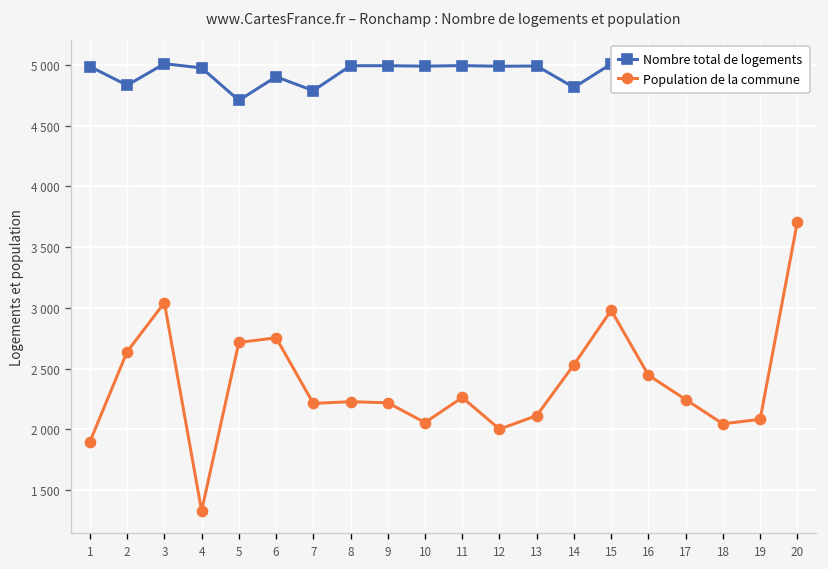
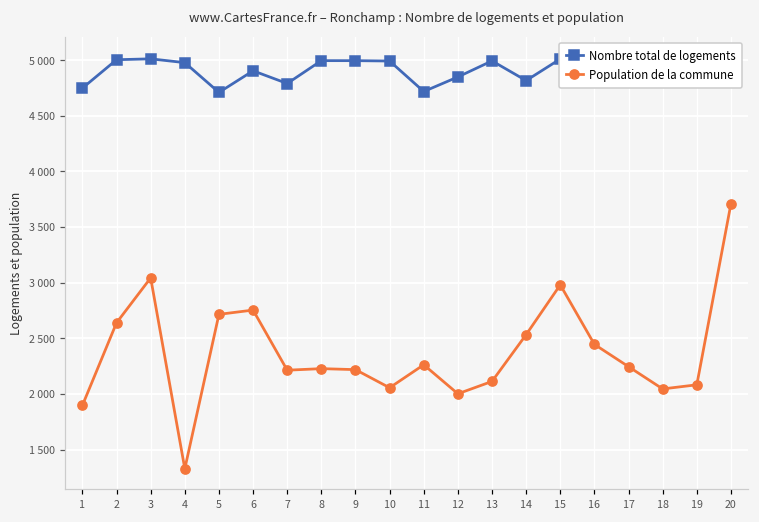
  {
    "Nombre total de logements": {
-     "1": 4990,
-     "2": 4830,
+     "1": 4750,
+     "2": 5000,
      "3": 5010,
      "4": 4980,
      "5": 4710,
      "6": 4900,
      "7": 4790,
      "8": 4990,
      "9": 4990,
      "10": 4990,
-     "11": 5000,
-     "12": 4990,
+     "11": 4720,
+     "12": 4850,
      "13": 4990,
      "14": 4820
    },
    "Population de la commune": {
      "1": 1900,
      "2": 2640,
      "3": 3040,
      "4": 1330,
      "5": 2710,
      "6": 2750,
      "7": 2210,
      "8": 2230,
      "9": 2220,
      "10": 2050,
      "11": 2260,
      "12": 2000,
      "13": 2110,
      "14": 2530,
      "15": 2980,
      "16": 2440,
      "17": 2240,
      "18": 2040,
      "19": 2080,
      "20": 3710
    }
  }
